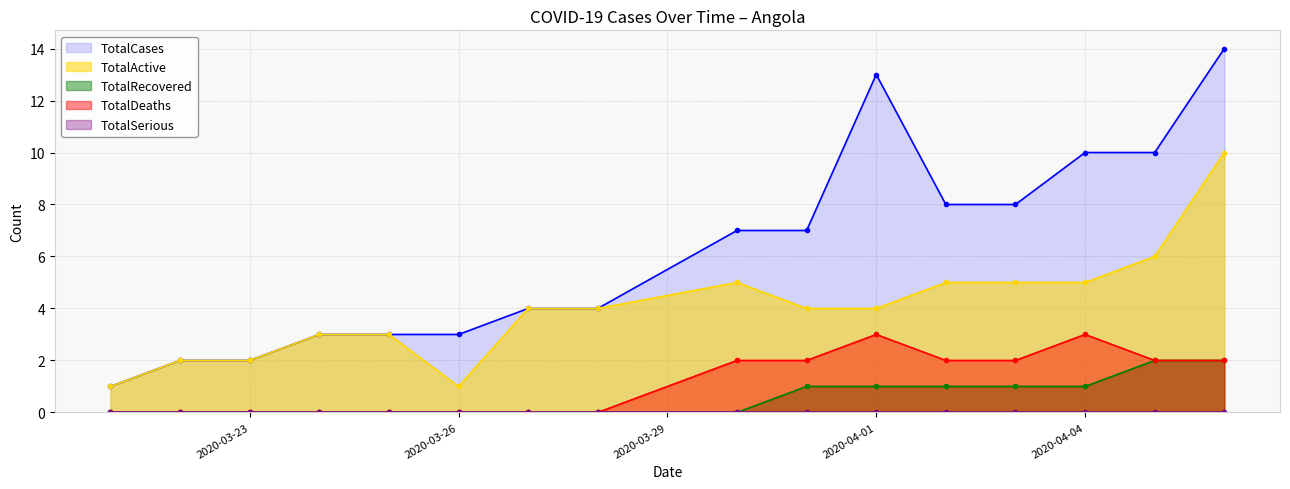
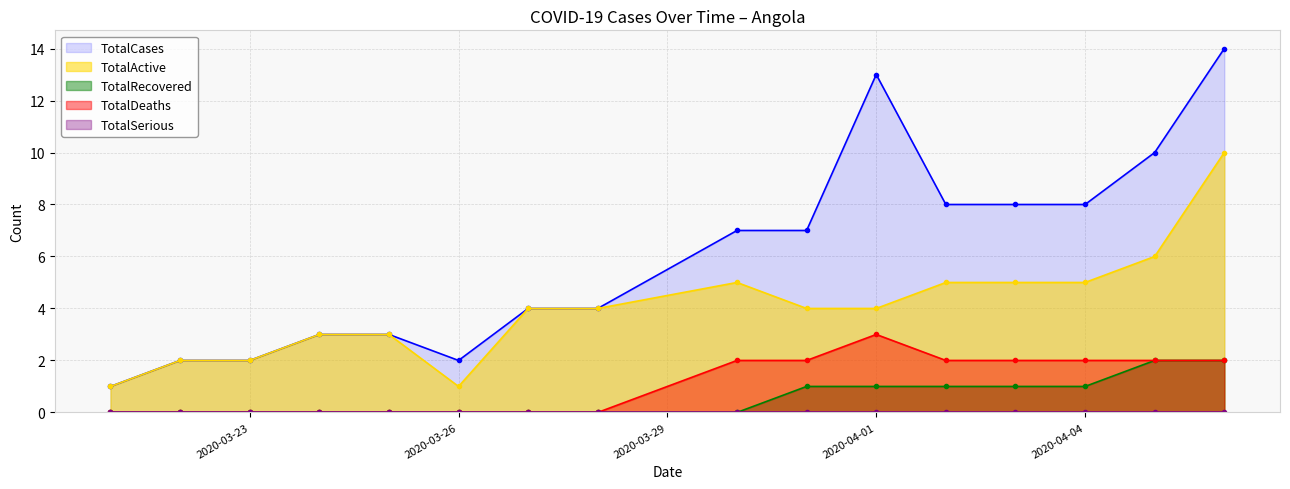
  {
    "TotalCases": {
-     "2020-03-26": 3,
+     "2020-03-26": 2,
      "2020-04-01": 13,
-     "2020-04-04": 10
+     "2020-04-04": 8
    },
    "TotalActive": {
      "2020-03-26": 1,
      "2020-04-01": 4,
      "2020-04-04": 5
    },
    "TotalRecovered": {
      "2020-04-01": 1,
      "2020-04-04": 1
    },
    "TotalDeaths": {
      "2020-04-01": 3,
-     "2020-04-04": 3
+     "2020-04-04": 2
    },
    "TotalSerious": {
      "2020-04-01": 0,
      "2020-04-04": 0
    }
  }
